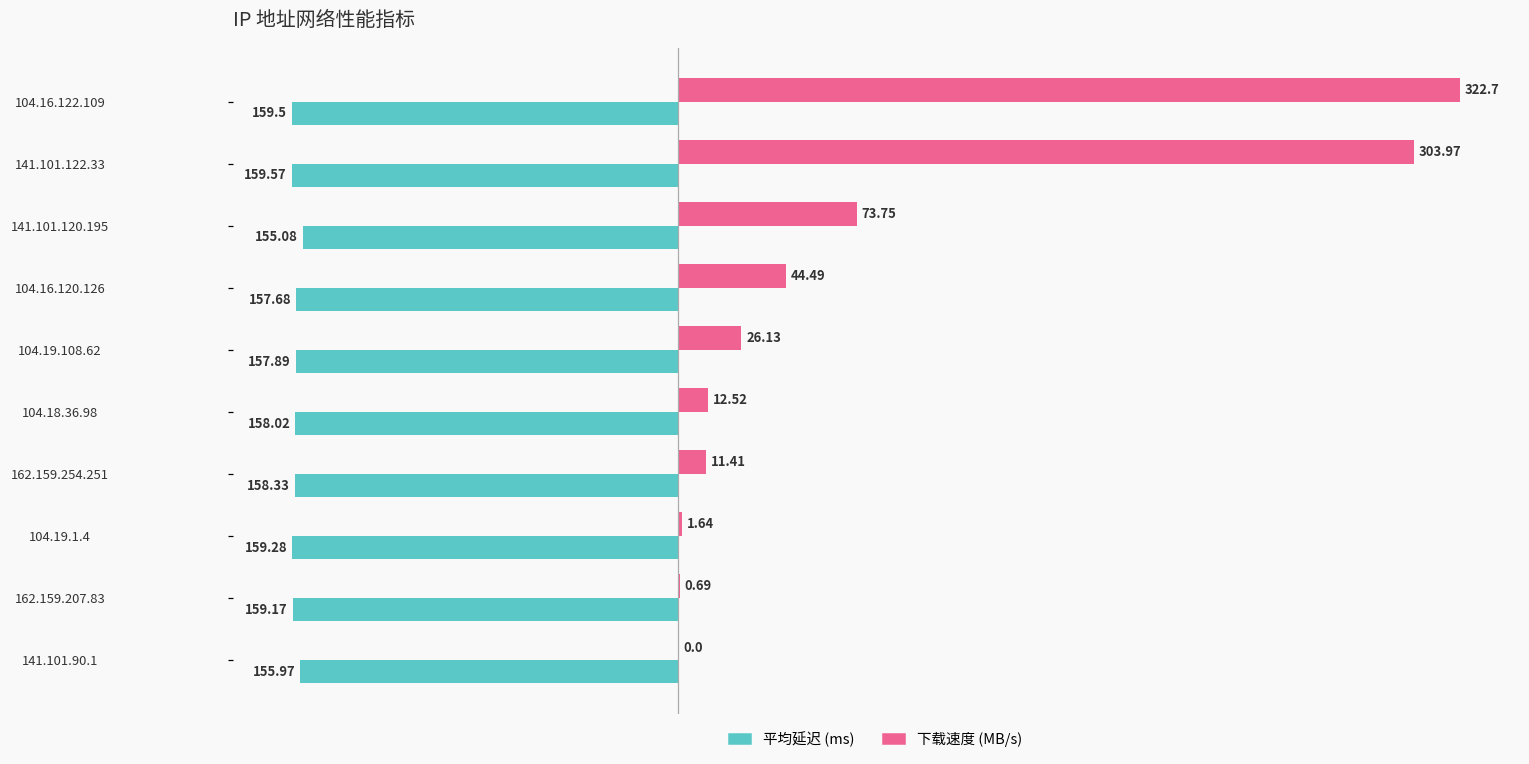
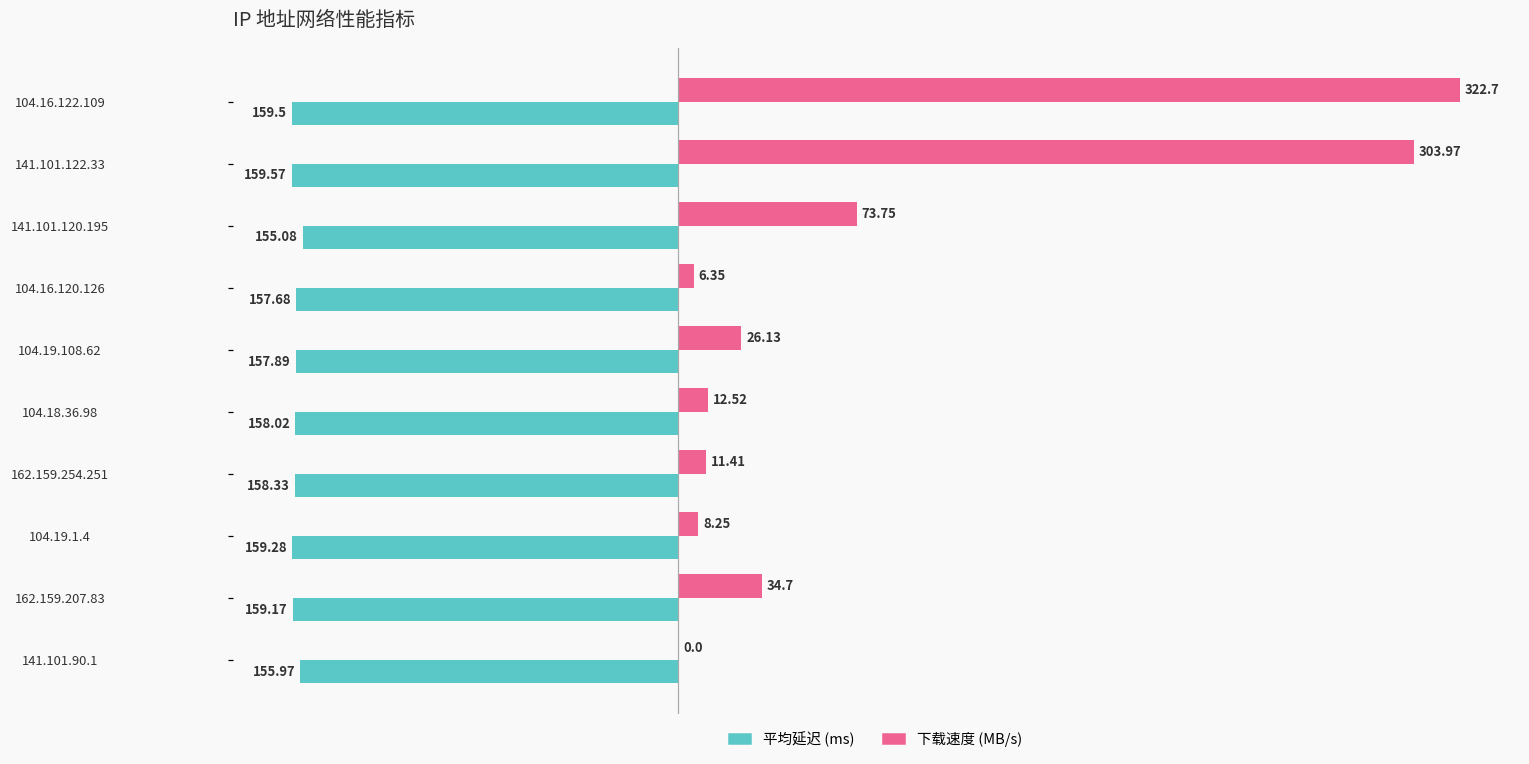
  {
    "下载速度 (MB/s)": {
      "104.16.122.109": 322.7,
      "141.101.122.33": 303.97,
      "141.101.120.195": 73.75,
-     "104.16.120.126": 44.49,
+     "104.16.120.126": 6.35,
      "104.19.108.62": 26.13,
      "104.18.36.98": 12.52,
      "162.159.254.251": 11.41,
-     "104.19.1.4": 1.64,
-     "162.159.207.83": 0.69,
+     "104.19.1.4": 8.25,
+     "162.159.207.83": 34.7,
      "141.101.90.1": 0.0
    }
  }
